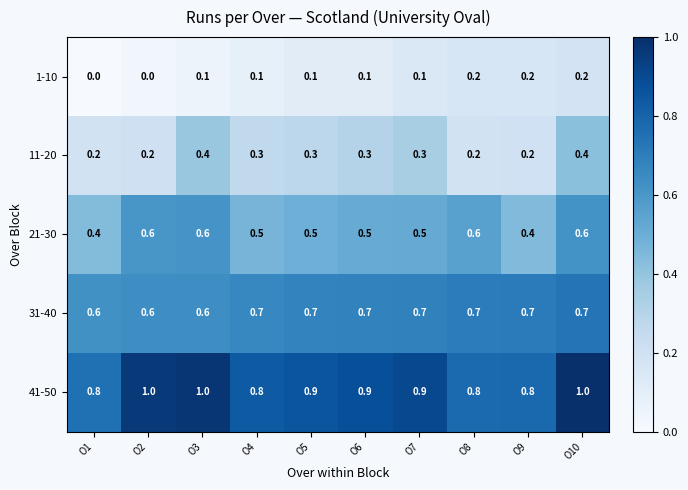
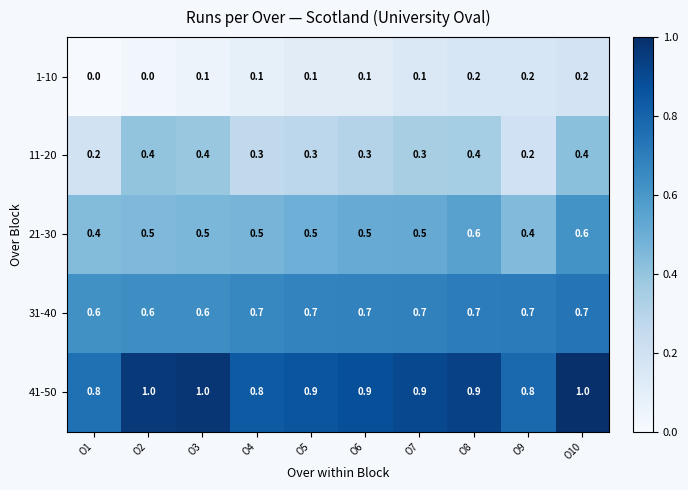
  {
    "1-10": {
      "O1": 0.0,
      "O2": 0.0,
      "O3": 0.1,
      "O4": 0.1,
      "O5": 0.1,
      "O6": 0.1,
      "O7": 0.1,
      "O8": 0.2,
      "O9": 0.2,
      "O10": 0.2
    },
    "11-20": {
      "O1": 0.2,
-     "O2": 0.2,
+     "O2": 0.4,
      "O3": 0.4,
      "O4": 0.3,
      "O5": 0.3,
      "O6": 0.3,
      "O7": 0.3,
-     "O8": 0.2,
+     "O8": 0.4,
      "O9": 0.2,
      "O10": 0.4
    },
    "21-30": {
      "O1": 0.4,
-     "O2": 0.6,
-     "O3": 0.6,
+     "O2": 0.5,
+     "O3": 0.5,
      "O4": 0.5,
      "O5": 0.5,
      "O6": 0.5,
      "O7": 0.5,
      "O8": 0.6,
      "O9": 0.4,
      "O10": 0.6
    },
    "31-40": {
      "O1": 0.6,
      "O2": 0.6,
      "O3": 0.6,
      "O4": 0.7,
      "O5": 0.7,
      "O6": 0.7,
      "O7": 0.7,
      "O8": 0.7,
      "O9": 0.7,
      "O10": 0.7
    },
    "41-50": {
      "O1": 0.8,
      "O2": 1.0,
      "O3": 1.0,
      "O4": 0.8,
      "O5": 0.9,
      "O6": 0.9,
      "O7": 0.9,
-     "O8": 0.8,
+     "O8": 0.9,
      "O9": 0.8,
      "O10": 1.0
    }
  }
